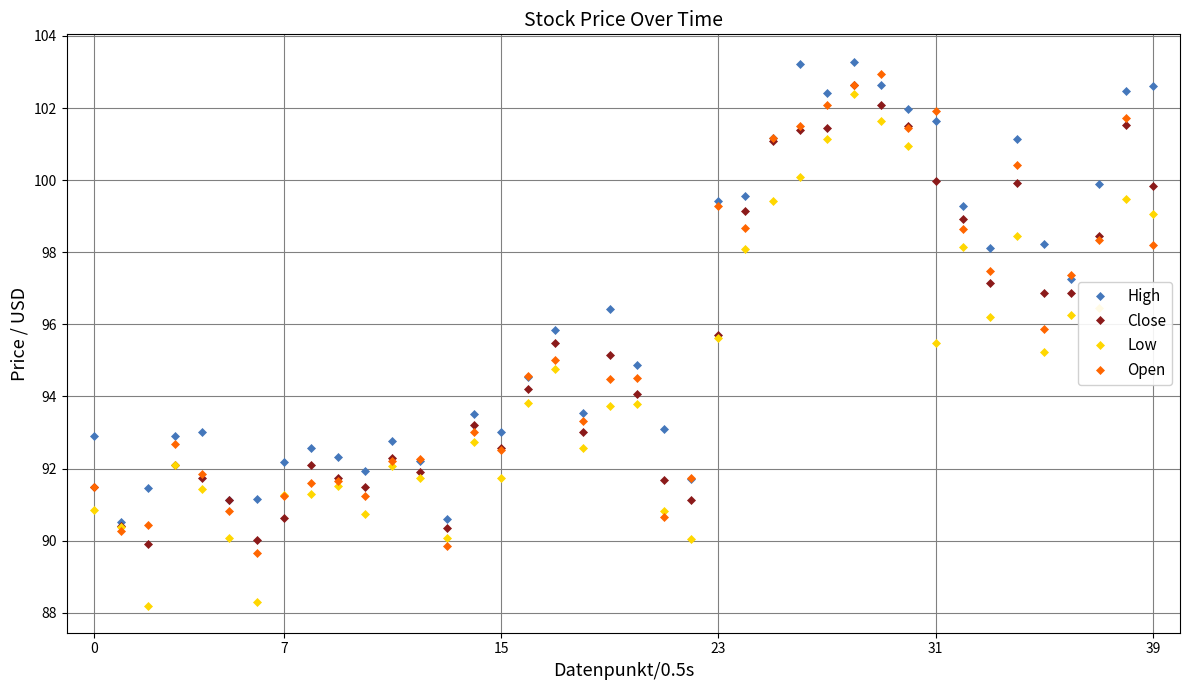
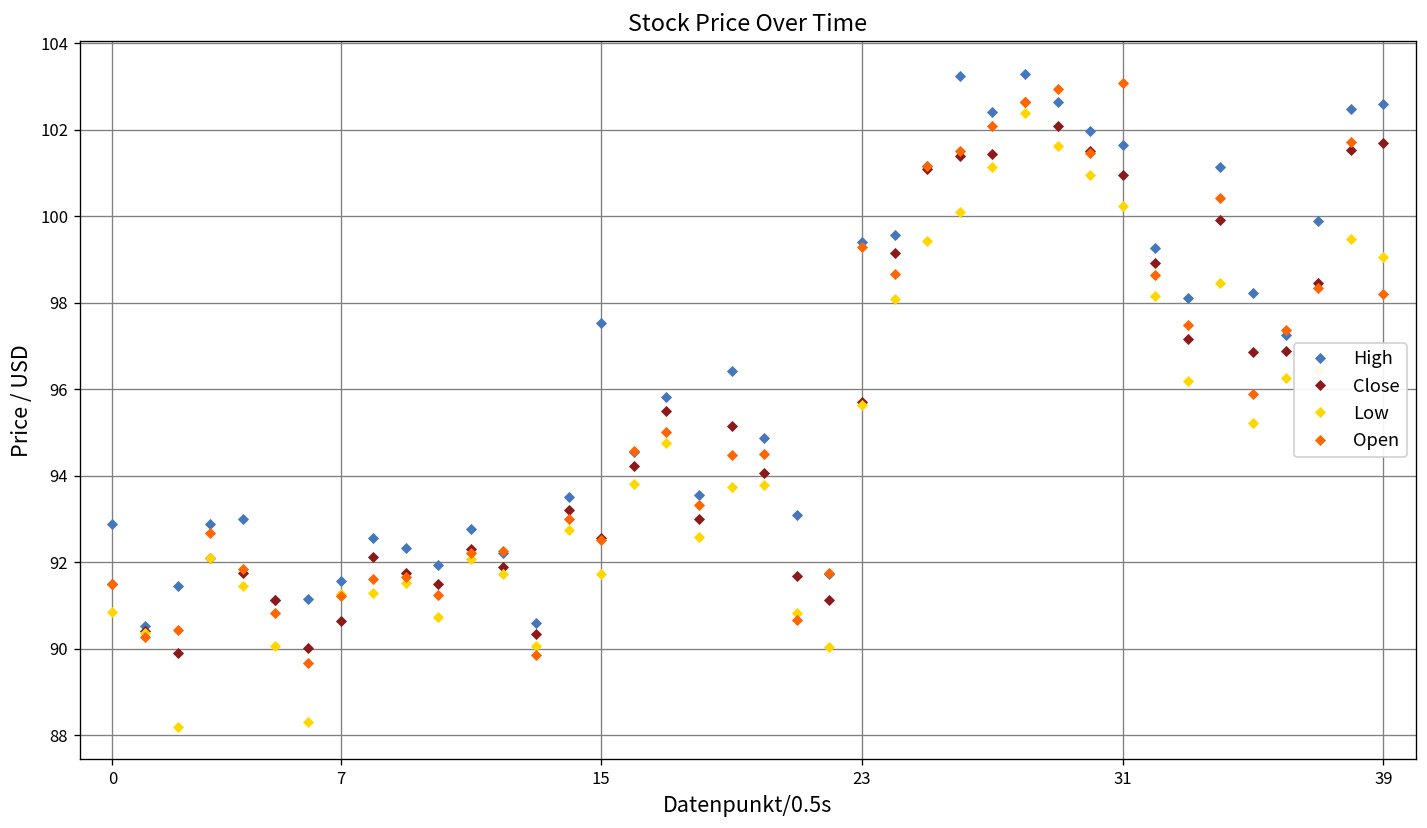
  {
    "High": {
      "0": 92.9,
-     "7": 92.2,
-     "15": 93.0,
+     "7": 91.6,
+     "15": 97.5,
      "23": 99.4,
      "31": 101.7,
      "39": 102.6
    },
    "Close": {
      "7": 90.6,
      "23": 95.7,
-     "31": 100.0,
-     "39": 99.9
+     "31": 101.0,
+     "39": 101.7
    },
    "Low": {
      "0": 90.8,
      "15": 91.7,
      "23": 95.6,
-     "31": 95.5,
+     "31": 100.2,
      "39": 99.1
    },
    "Open": {
      "23": 99.3,
-     "31": 101.9,
+     "31": 103.1,
      "39": 98.2
    }
  }
